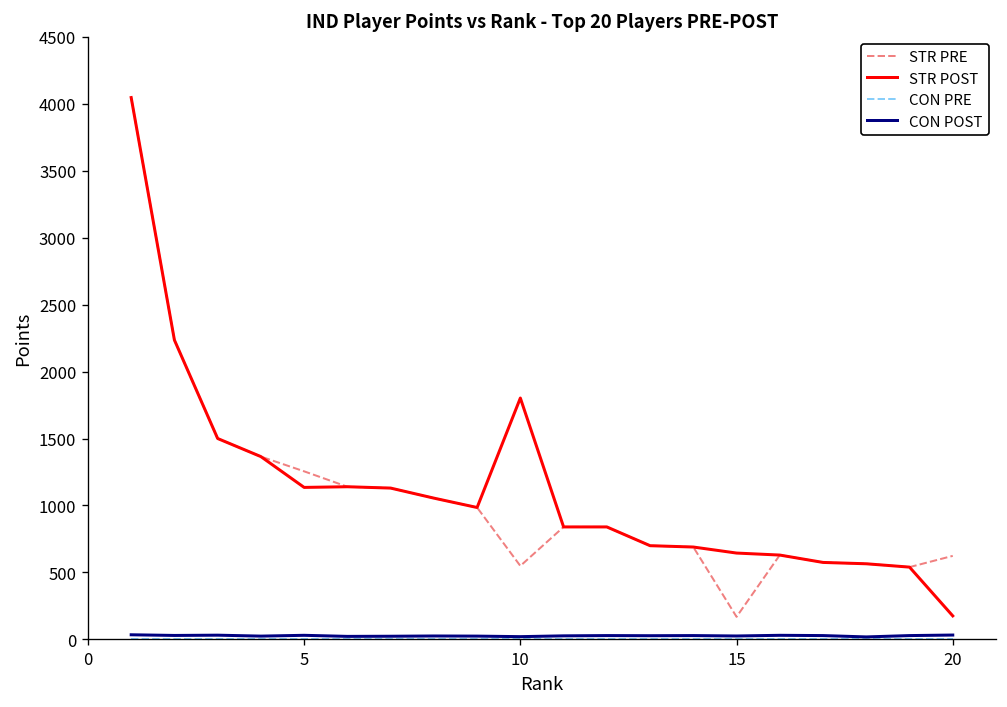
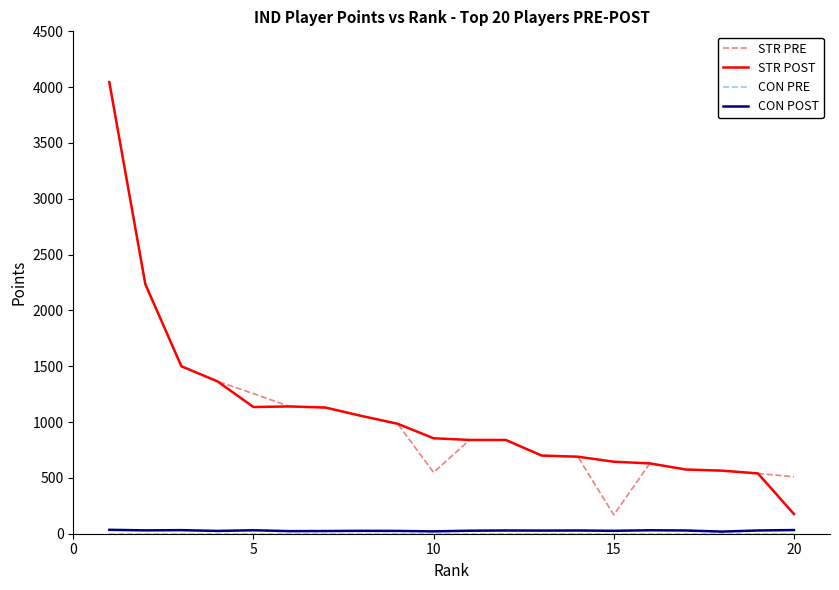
  {
    "STR PRE": {
      "5": 1260,
      "10": 550,
      "15": 170,
-     "20": 620
+     "20": 510
    },
    "STR POST": {
      "5": 1140,
-     "10": 1800,
+     "10": 860,
      "15": 650,
      "20": 180
    },
    "CON PRE": {
      "5": 0,
      "15": 0,
      "20": 0
    },
    "CON POST": {
      "5": 30,
      "15": 30,
      "20": 30
    }
  }
